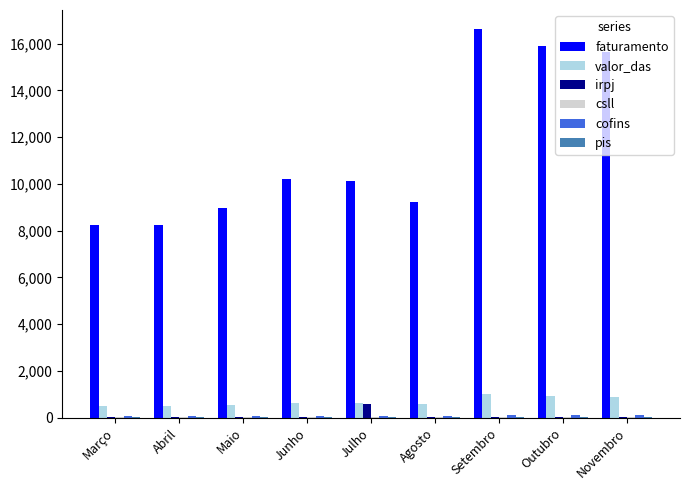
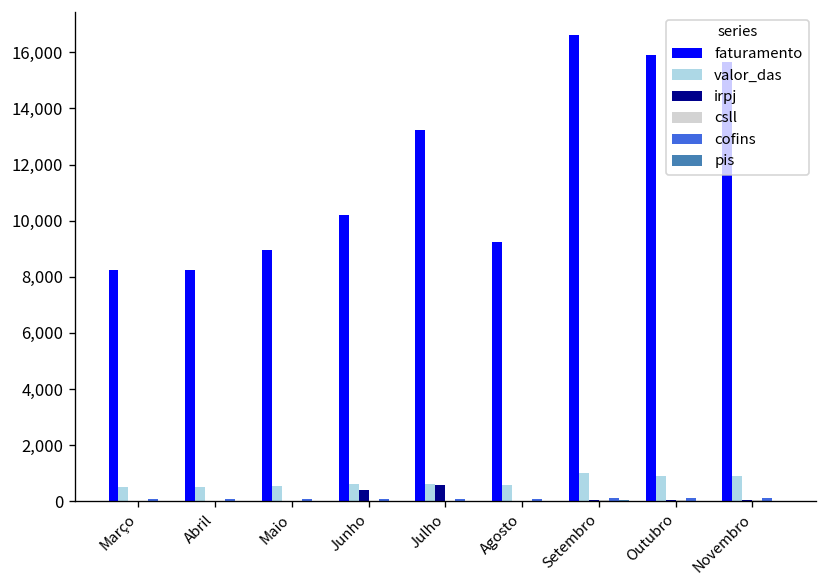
  {
    "faturamento": {
      "Março": "8,200",
      "Abril": "8,200",
      "Maio": "9,000",
      "Junho": "10,200",
-     "Julho": "10,100",
+     "Julho": "13,200",
      "Agosto": "9,200",
      "Setembro": "16,600",
      "Outubro": "15,900"
    },
    "irpj": {
-     "Junho": "0",
+     "Junho": "400",
      "Julho": "600"
    }
  }
